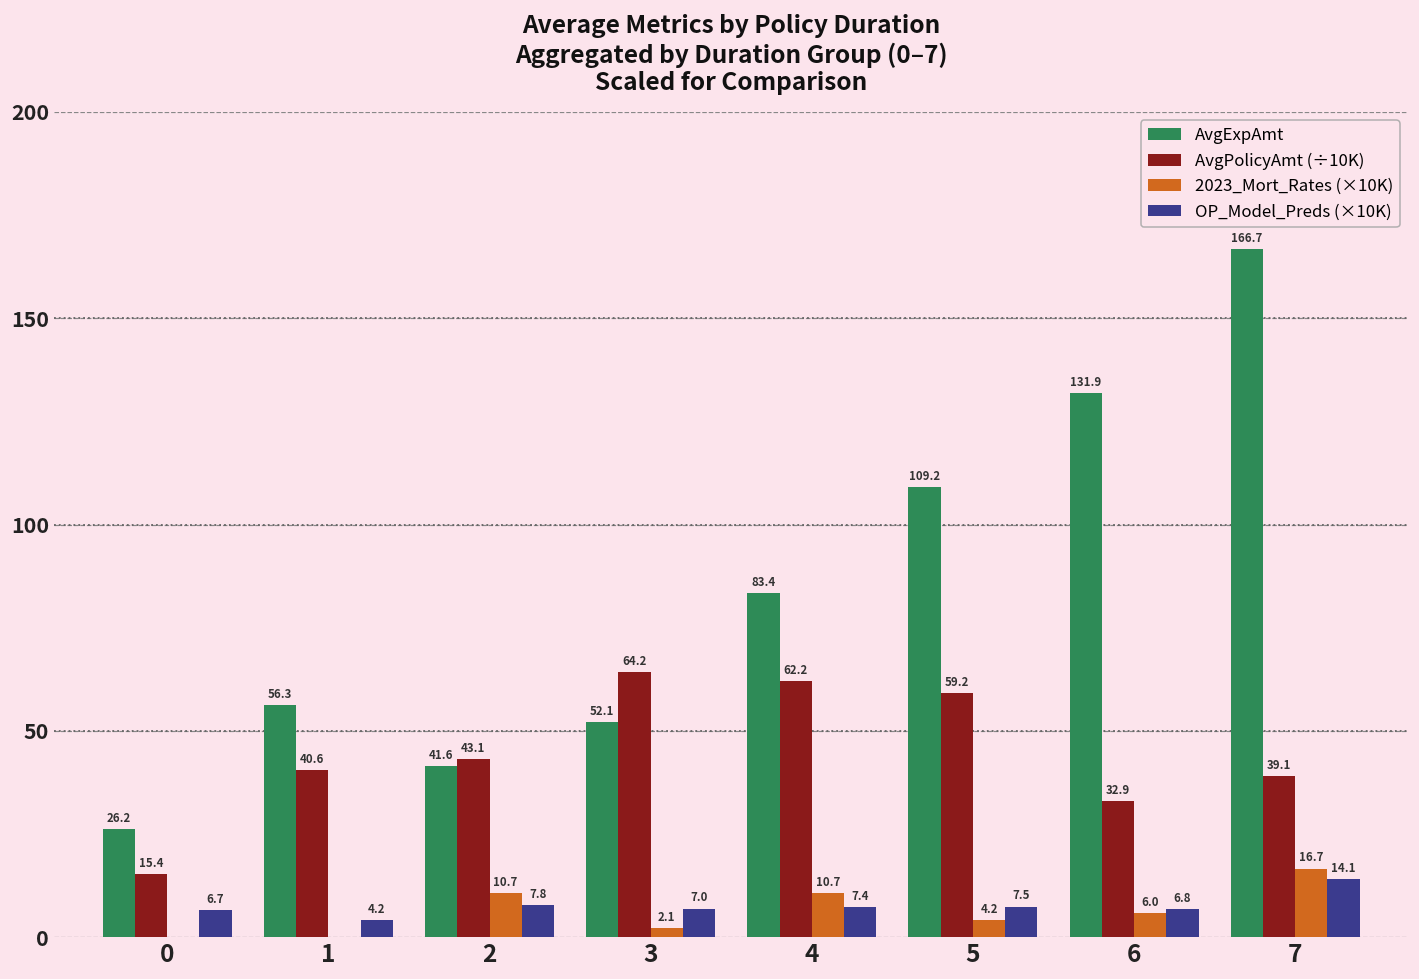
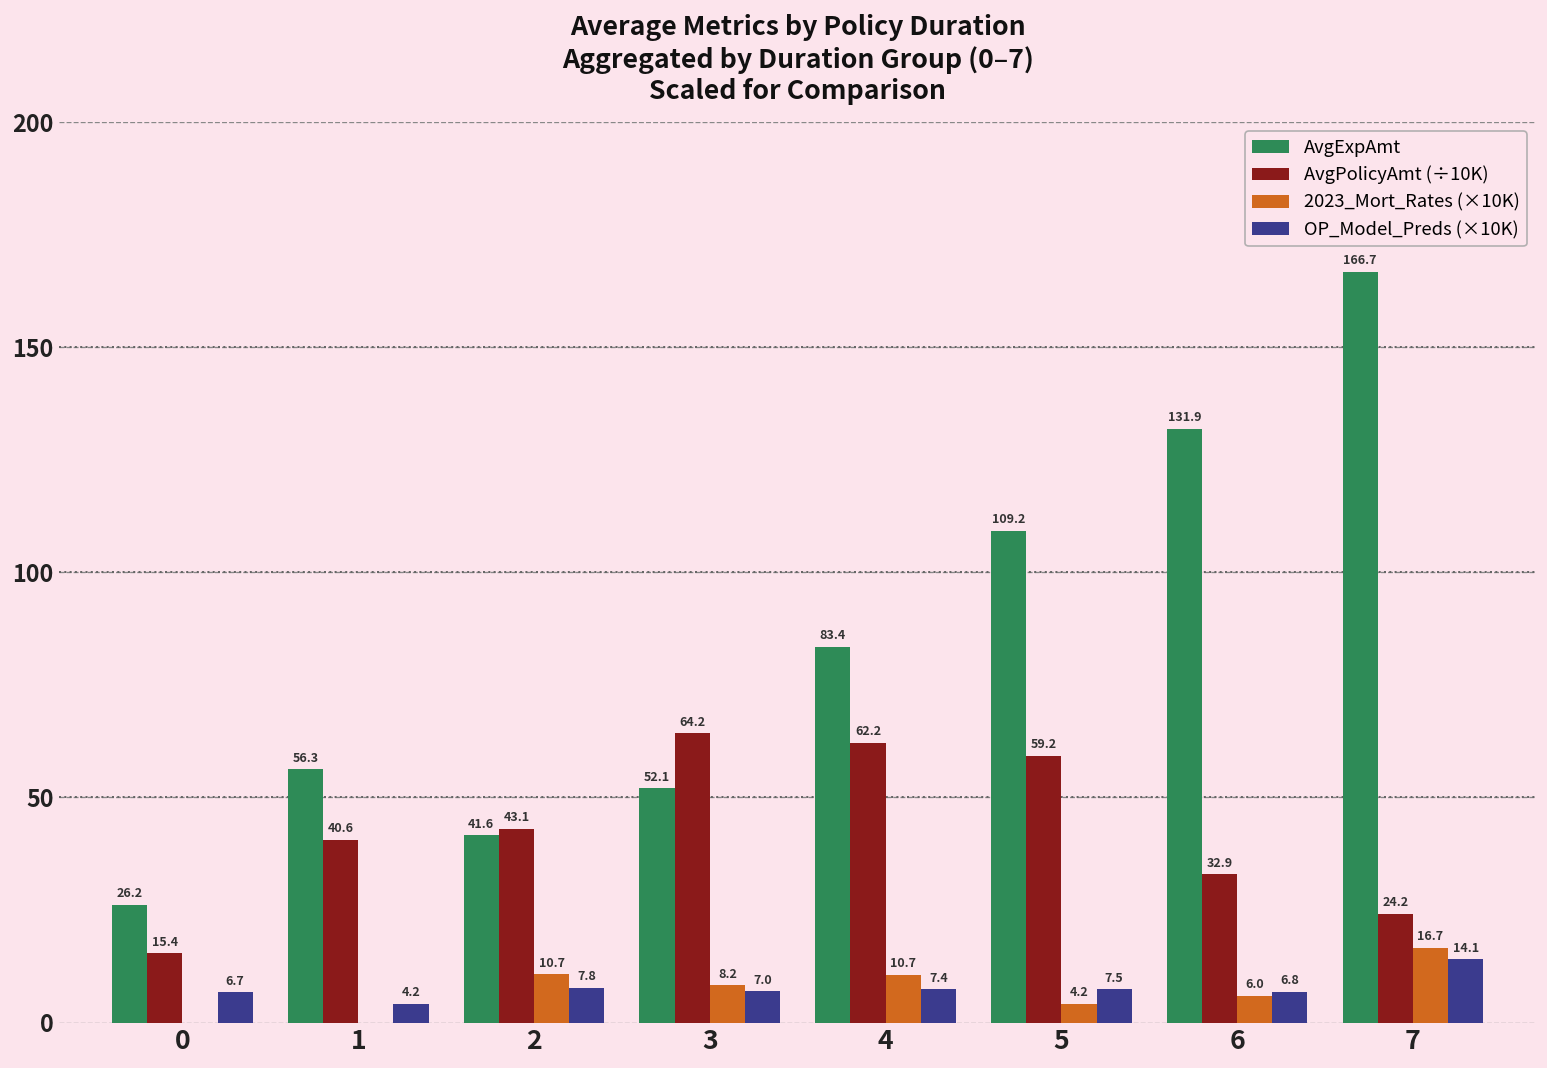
  {
    "AvgExpAmt": {
      "0": 26.2,
      "1": 56.3,
      "2": 41.6,
      "3": 52.1,
      "4": 83.4,
      "5": 109.2,
      "6": 131.9,
      "7": 166.7
    },
    "AvgPolicyAmt (÷10K)": {
      "0": 15.4,
      "1": 40.6,
      "2": 43.1,
      "3": 64.2,
      "4": 62.2,
      "5": 59.2,
      "6": 32.9,
-     "7": 39.1
+     "7": 24.2
    },
    "2023_Mort_Rates (×10K)": {
      "2": 10.7,
-     "3": 2.1,
+     "3": 8.2,
      "4": 10.7,
      "5": 4.2,
      "6": 6.0,
      "7": 16.7
    },
    "OP_Model_Preds (×10K)": {
      "0": 6.7,
      "1": 4.2,
      "2": 7.8,
      "3": 7.0,
      "4": 7.4,
      "5": 7.5,
      "6": 6.8,
      "7": 14.1
    }
  }
